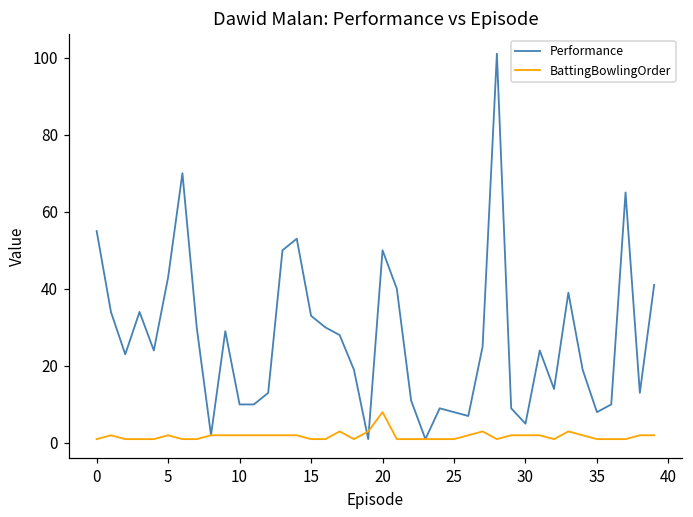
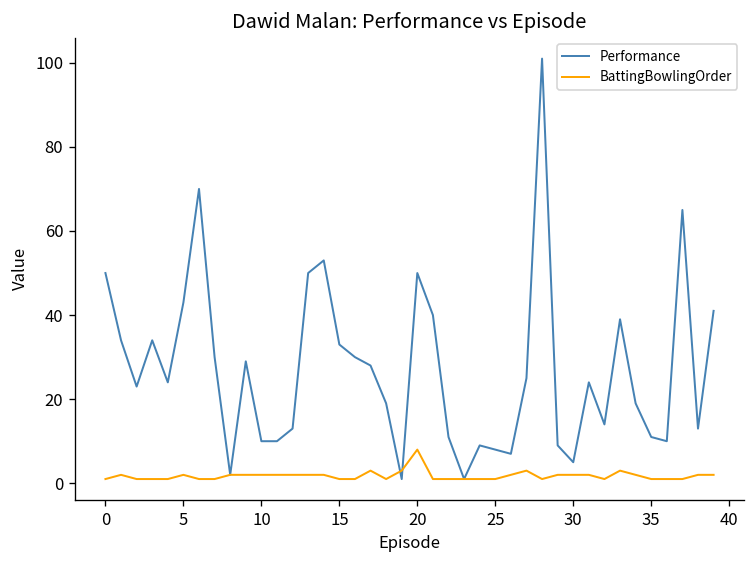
  {
    "Performance": {
-     "0": 55,
+     "0": 50,
      "5": 43,
      "10": 10,
      "15": 33,
      "20": 50,
      "25": 8,
      "30": 5,
-     "35": 8
+     "35": 11
    },
    "BattingBowlingOrder": {
      "0": 1,
      "5": 2,
      "10": 2,
      "15": 1,
      "20": 8,
      "25": 1,
      "30": 2,
      "35": 1
    }
  }
